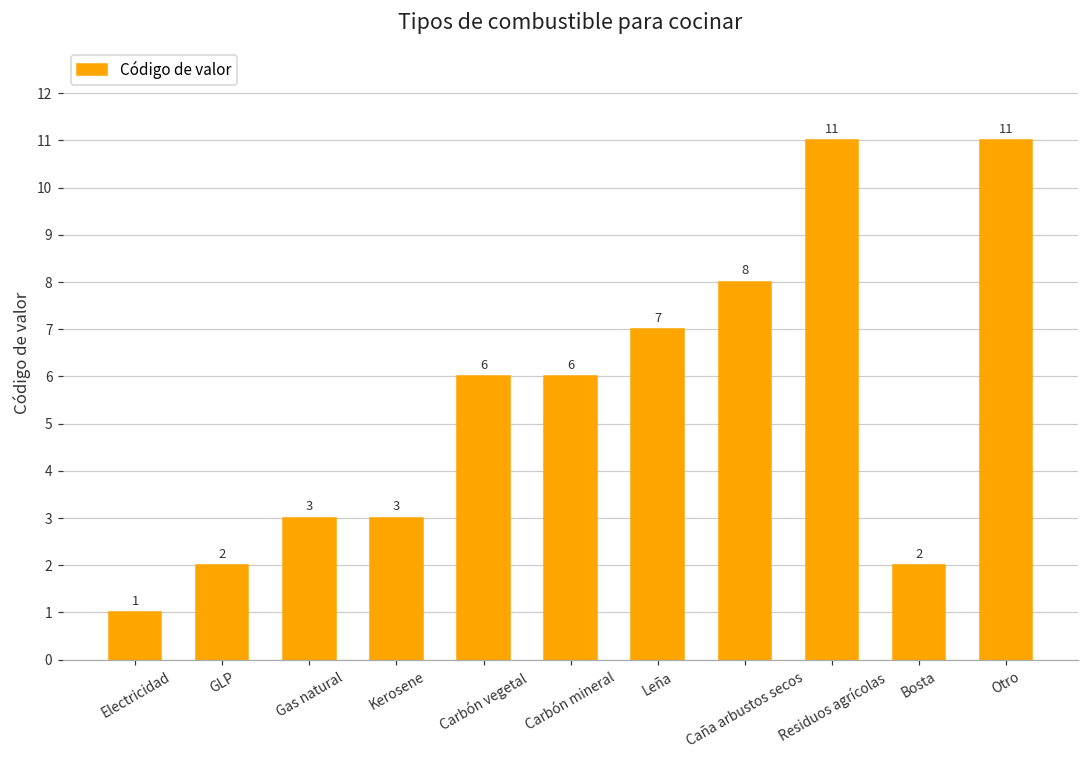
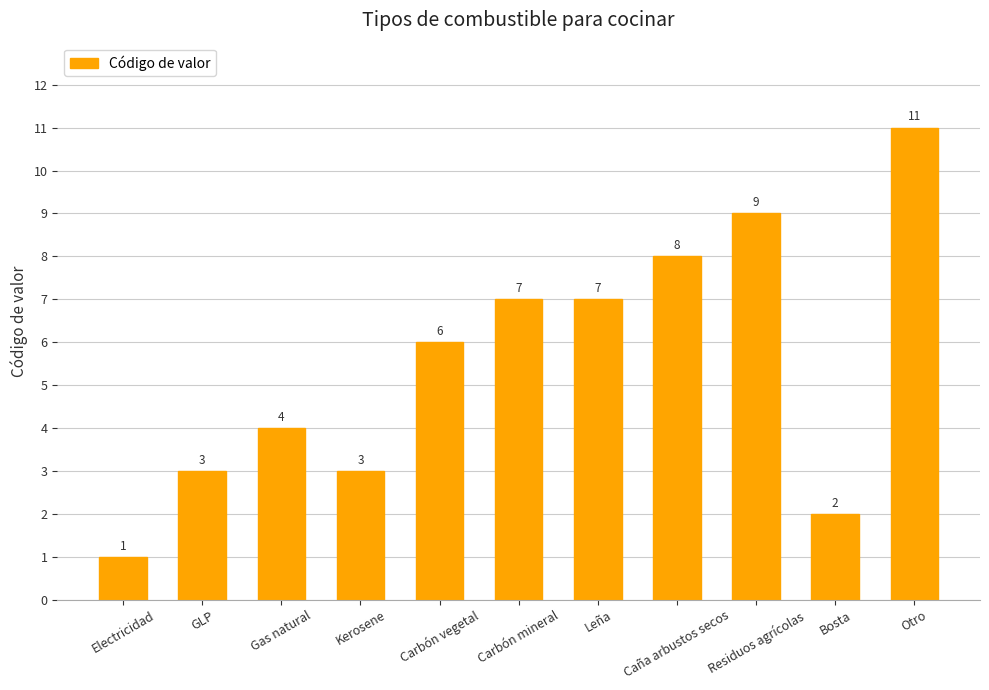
  {
    "Electricidad": 1,
-   "GLP": 2,
-   "Gas natural": 3,
+   "GLP": 3,
+   "Gas natural": 4,
    "Kerosene": 3,
    "Carbón vegetal": 6,
-   "Carbón mineral": 6,
+   "Carbón mineral": 7,
    "Leña": 7,
    "Caña arbustos secos": 8,
-   "Residuos agrícolas": 11,
+   "Residuos agrícolas": 9,
    "Bosta": 2,
    "Otro": 11
  }
